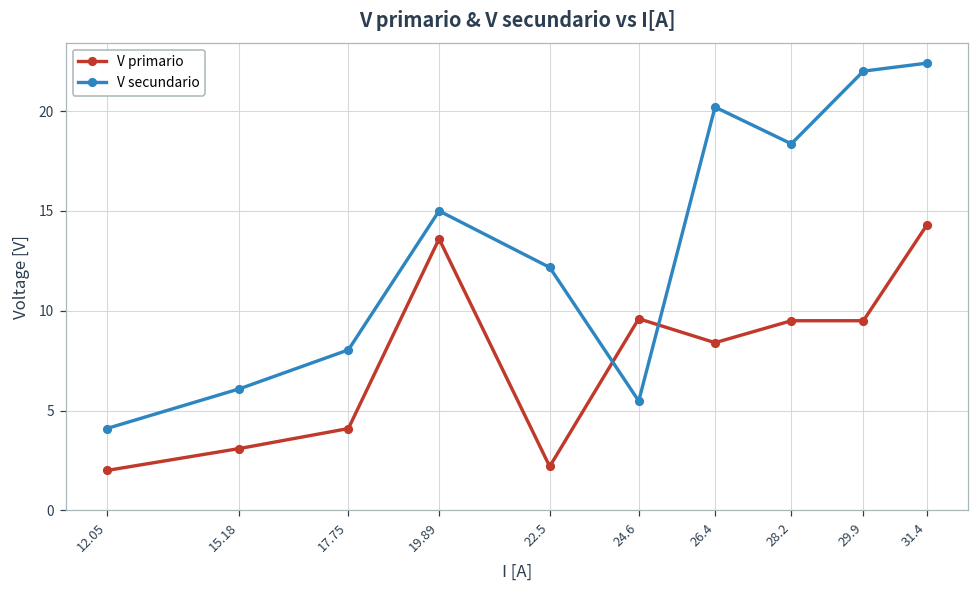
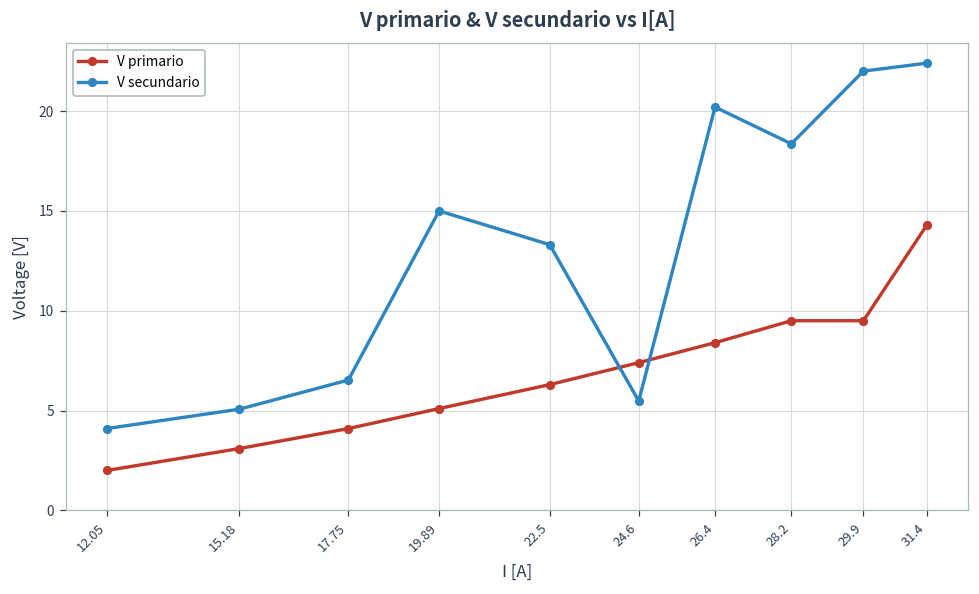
  {
    "V primario": {
      "12.05": 2.0,
      "15.18": 3.1,
      "17.75": 4.1,
-     "19.89": 13.6,
-     "22.5": 2.2,
-     "24.6": 9.6,
+     "19.89": 5.1,
+     "22.5": 6.3,
+     "24.6": 7.4,
      "26.4": 8.4,
      "28.2": 9.5,
      "29.9": 9.5,
      "31.4": 14.3
    },
    "V secundario": {
      "12.05": 4.1,
-     "15.18": 6.1,
-     "17.75": 8.0,
+     "15.18": 5.1,
+     "17.75": 6.5,
      "19.89": 15.0,
-     "22.5": 12.2,
+     "22.5": 13.3,
      "24.6": 5.5,
      "26.4": 20.2,
      "28.2": 18.4,
      "29.9": 22.0,
      "31.4": 22.4
    }
  }
